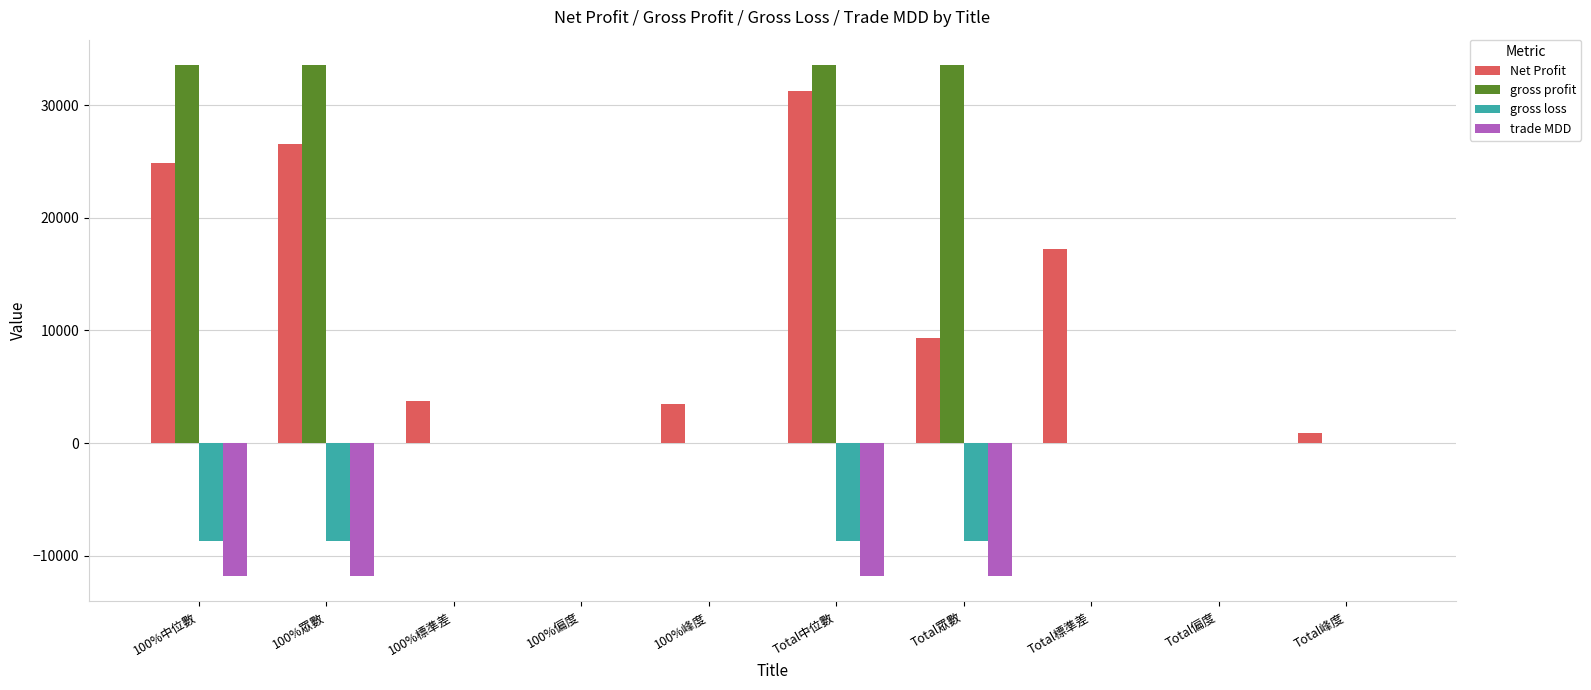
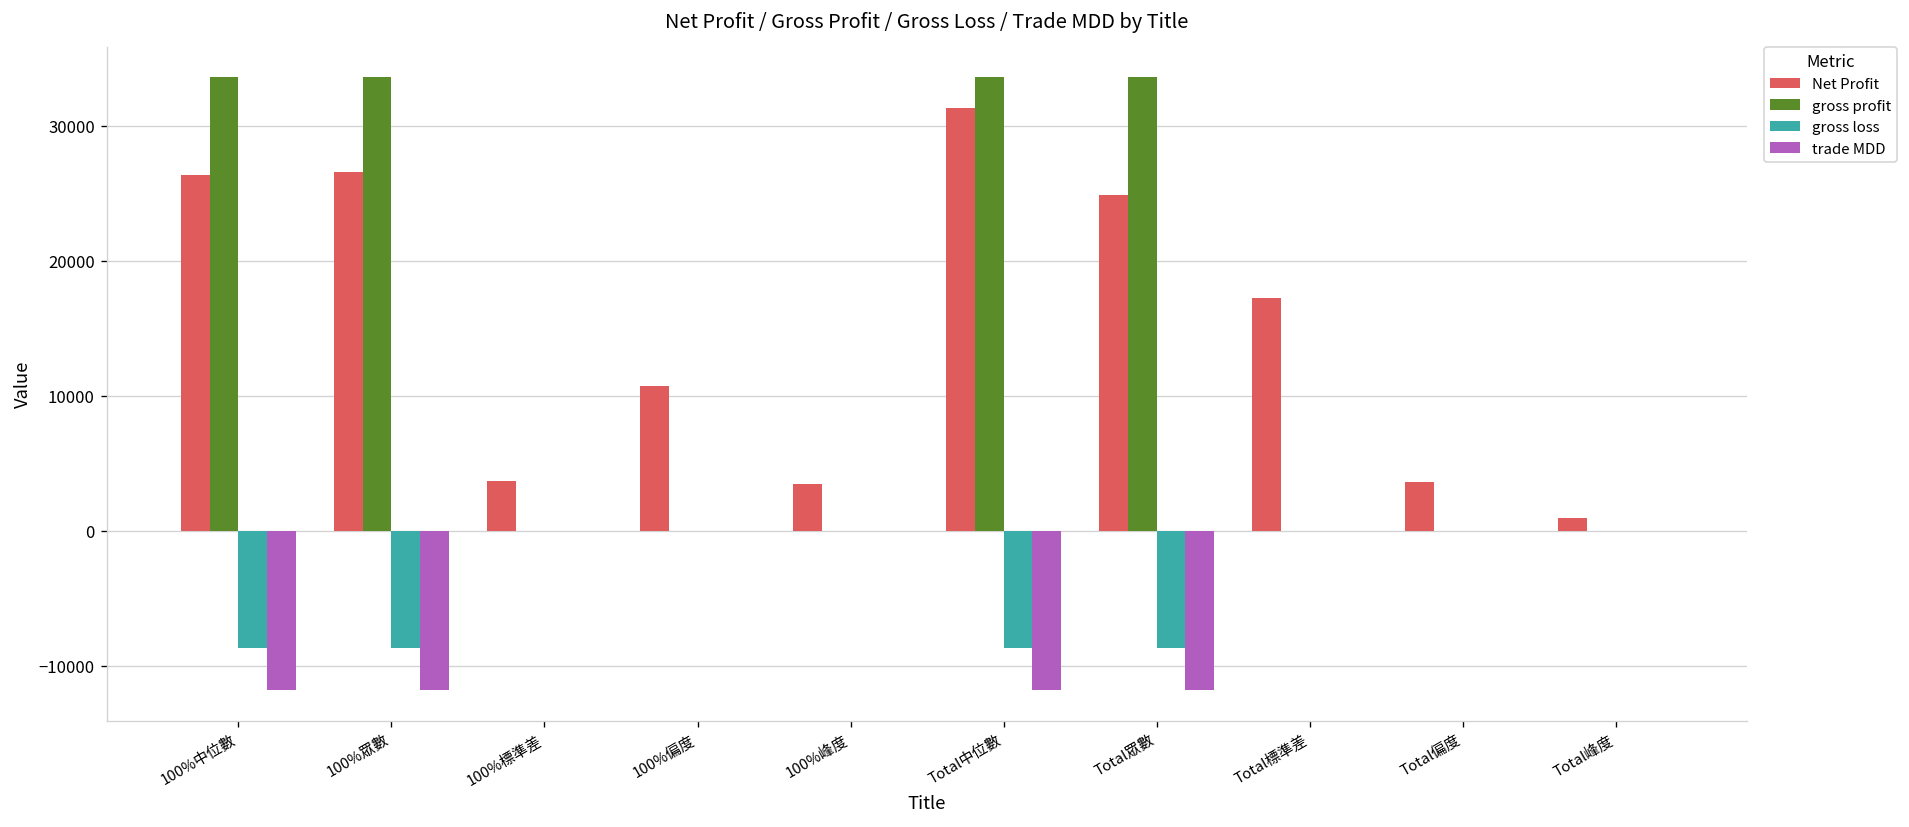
  {
    "Net Profit": {
-     "100%中位數": 24900,
+     "100%中位數": 26400,
      "100%眾數": 26500,
      "100%標準差": 3700,
-     "100%偏度": 0,
+     "100%偏度": 10700,
      "100%峰度": 3400,
      "Total中位數": 31300,
-     "Total眾數": 9300,
+     "Total眾數": 24900,
      "Total標準差": 17200,
-     "Total偏度": 0,
+     "Total偏度": 3600,
      "Total峰度": 900
    },
    "gross profit": {
      "100%中位數": 33600,
      "100%眾數": 33600,
      "100%標準差": 0,
      "100%偏度": 0,
      "100%峰度": 0,
      "Total中位數": 33600,
      "Total眾數": 33600,
      "Total標準差": 0,
      "Total偏度": 0,
      "Total峰度": 0
    },
    "gross loss": {
      "100%中位數": -8700,
      "100%眾數": -8700,
      "100%標準差": 0,
      "100%偏度": 0,
      "100%峰度": 0,
      "Total中位數": -8700,
      "Total眾數": -8700,
      "Total標準差": 0,
      "Total偏度": 0,
      "Total峰度": 0
    },
    "trade MDD": {
      "100%中位數": -11800,
      "100%眾數": -11800,
      "100%標準差": 0,
      "100%偏度": 0,
      "100%峰度": 0,
      "Total中位數": -11800,
      "Total眾數": -11800,
      "Total標準差": 0,
      "Total偏度": 0,
      "Total峰度": 0
    }
  }
